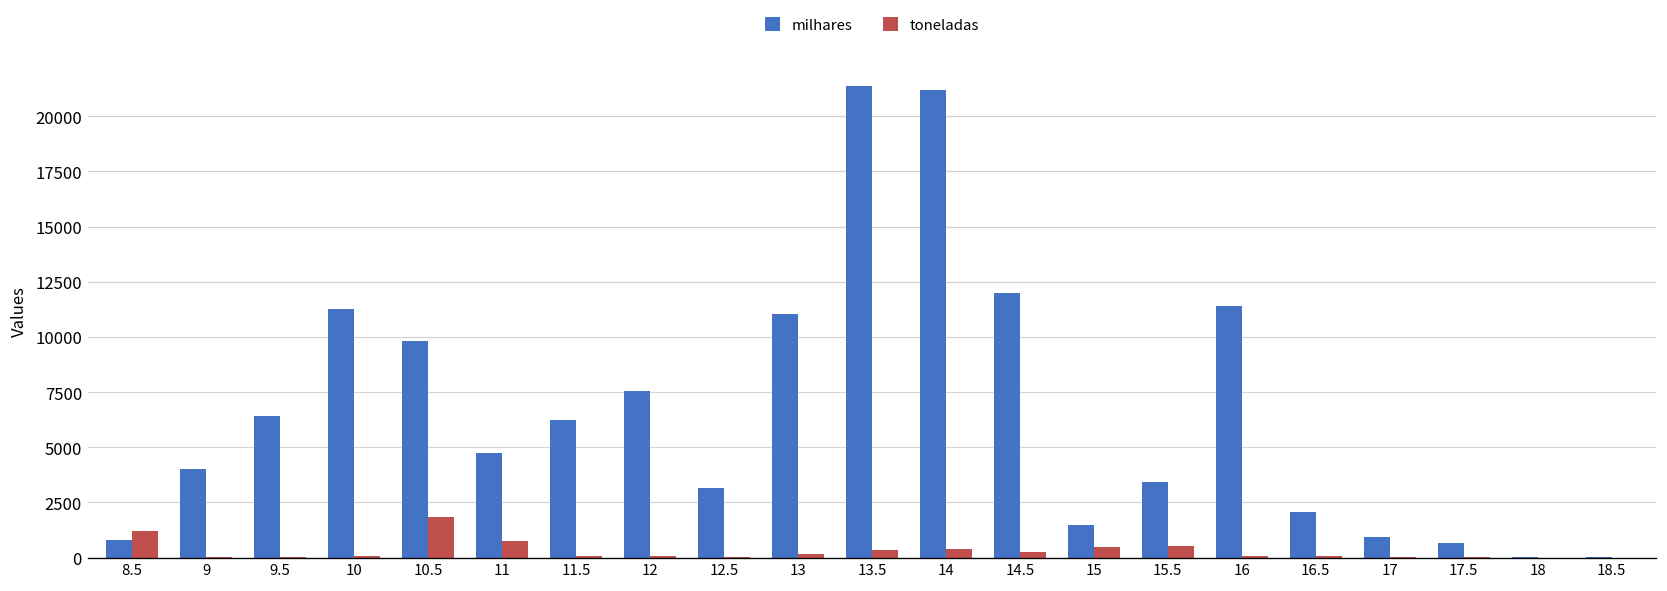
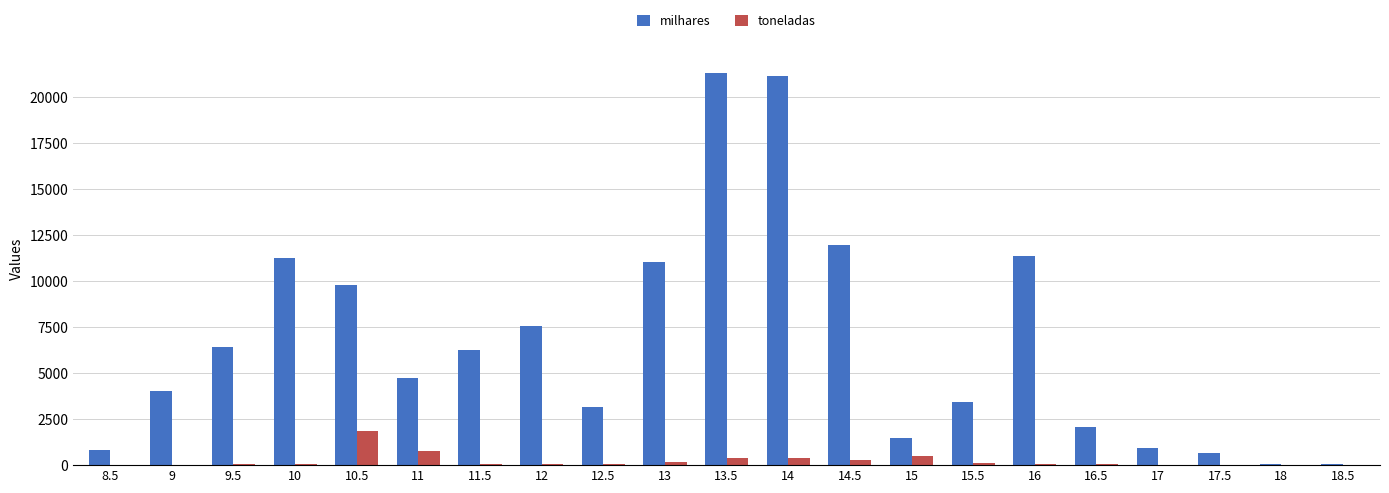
  {
    "milhares": {
      "8.5": 800,
      "9": 4000,
      "9.5": 6400,
      "10": 11300,
      "10.5": 9800,
      "11": 4700,
      "11.5": 6300,
      "12": 7500,
      "12.5": 3200,
      "13": 11000,
      "13.5": 21400,
      "14": 21200,
      "14.5": 12000,
      "15": 1500,
      "15.5": 3400,
      "16": 11400,
      "16.5": 2100,
      "17": 900,
      "17.5": 600
    },
    "toneladas": {
-     "8.5": 1200,
+     "8.5": 0,
      "10.5": 1800,
      "11": 800,
      "13": 200,
      "13.5": 400,
      "14": 400,
      "14.5": 300,
      "15": 500,
-     "15.5": 500
+     "15.5": 100
    }
  }
